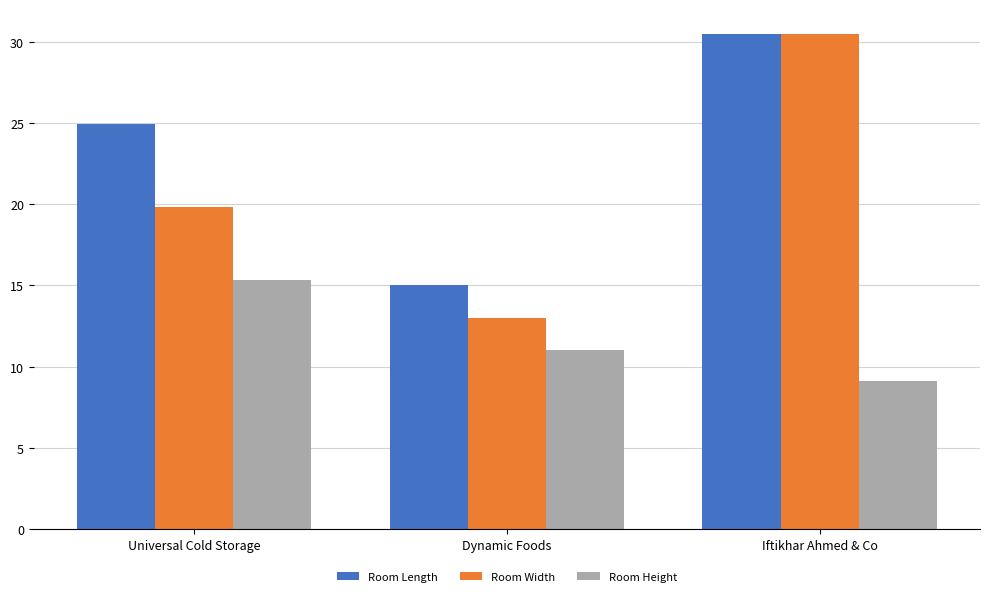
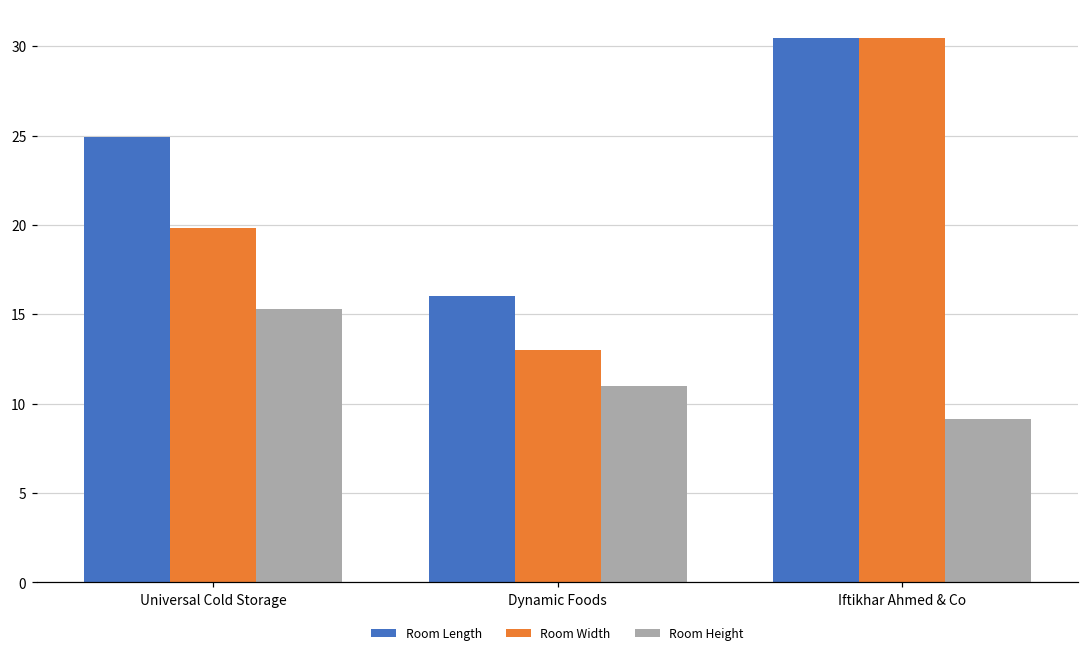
  {
    "Room Length": {
      "Universal Cold Storage": 25,
-     "Dynamic Foods": 15,
+     "Dynamic Foods": 16,
      "Iftikhar Ahmed & Co": 30.5
    },
    "Room Width": {
      "Universal Cold Storage": 19.8,
      "Dynamic Foods": 13,
      "Iftikhar Ahmed & Co": 30.5
    },
    "Room Height": {
      "Universal Cold Storage": 15.3,
      "Dynamic Foods": 11,
      "Iftikhar Ahmed & Co": 9
    }
  }
